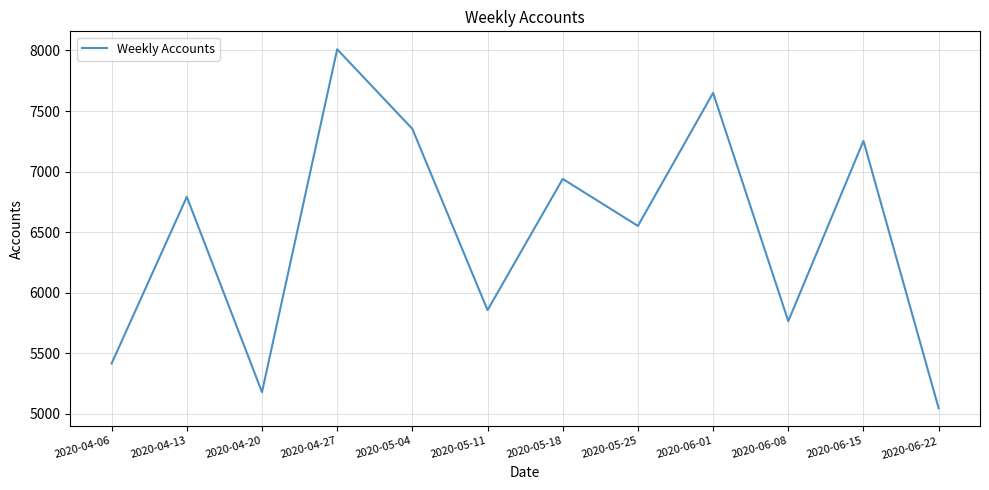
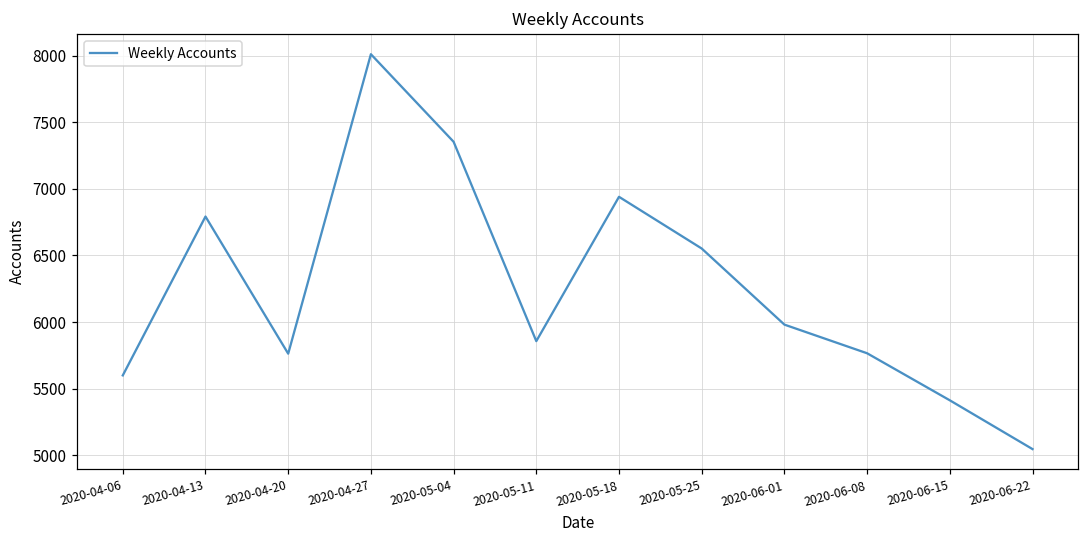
  {
-   "2020-04-06": 5420,
+   "2020-04-06": 5600,
    "2020-04-13": 6790,
-   "2020-04-20": 5180,
+   "2020-04-20": 5760,
    "2020-04-27": 8010,
    "2020-05-04": 7350,
    "2020-05-11": 5860,
    "2020-05-18": 6940,
    "2020-05-25": 6550,
-   "2020-06-01": 7650,
+   "2020-06-01": 5980,
    "2020-06-08": 5770,
-   "2020-06-15": 7250,
+   "2020-06-15": 5410,
    "2020-06-22": 5050
  }
